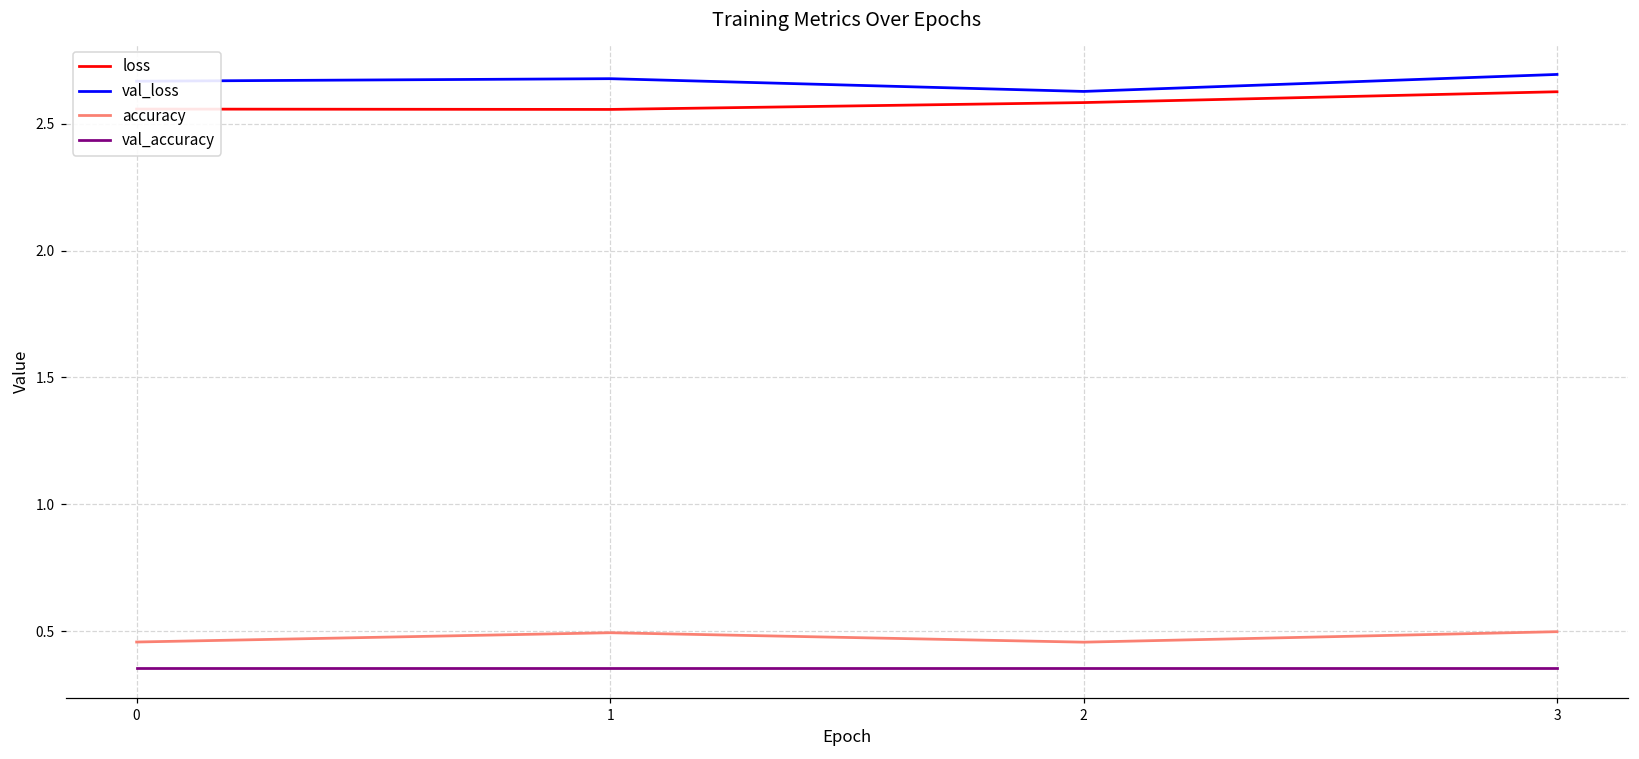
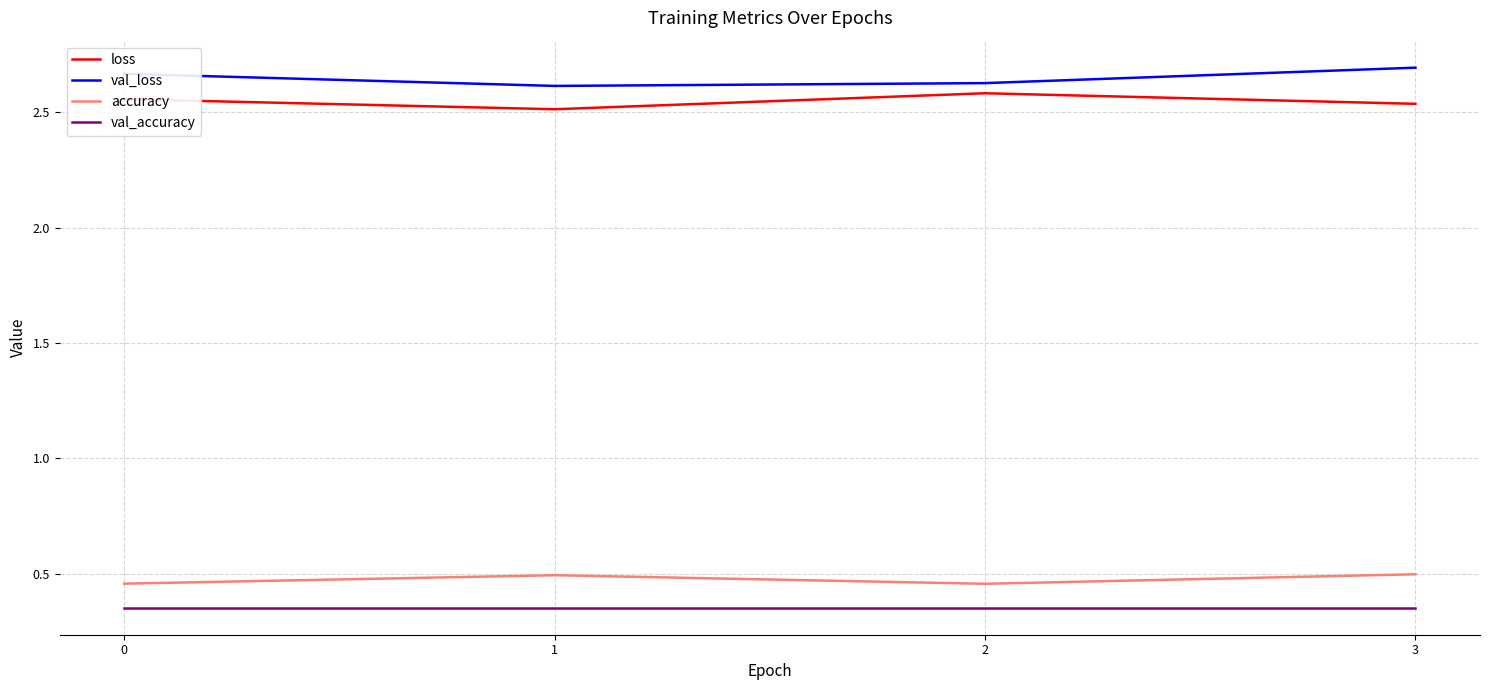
  {
    "loss": {
-     "1": 2.56,
+     "1": 2.51,
      "2": 2.58,
-     "3": 2.63
+     "3": 2.54
    },
    "val_loss": {
-     "1": 2.68,
+     "1": 2.61,
      "2": 2.63,
      "3": 2.69
    },
    "accuracy": {
      "0": 0.46,
      "1": 0.49,
      "2": 0.46,
      "3": 0.50
    },
    "val_accuracy": {
      "0": 0.35,
      "1": 0.35,
      "2": 0.35,
      "3": 0.35
    }
  }
